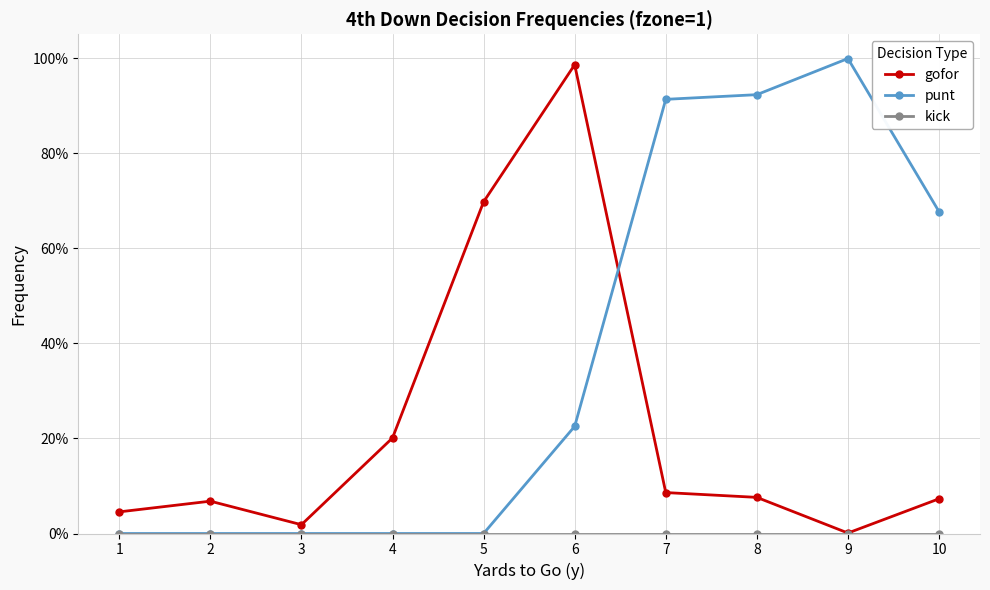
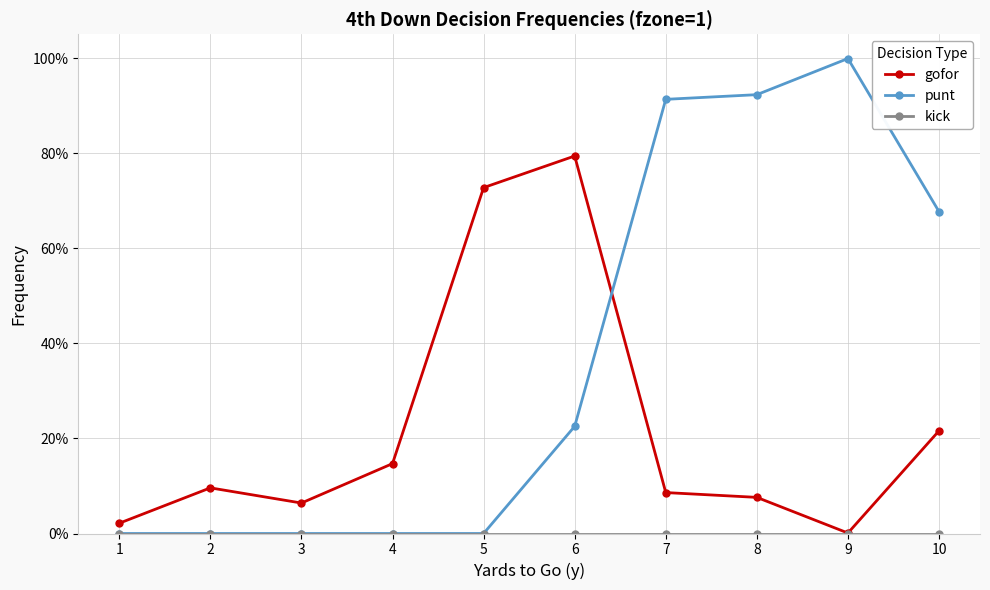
  {
    "gofor": {
-     "1": "5%",
-     "2": "7%",
-     "3": "2%",
-     "4": "20%",
-     "5": "70%",
-     "6": "99%",
+     "1": "2%",
+     "2": "10%",
+     "3": "6%",
+     "4": "15%",
+     "5": "73%",
+     "6": "79%",
      "7": "9%",
      "8": "8%",
-     "10": "7%"
+     "10": "22%"
    },
    "punt": {
      "6": "23%",
      "7": "91%",
      "8": "92%",
      "9": "100%",
      "10": "68%"
    },
    "kick": {
      "6": "0%",
      "7": "0%",
      "8": "0%",
      "10": "0%"
    }
  }
